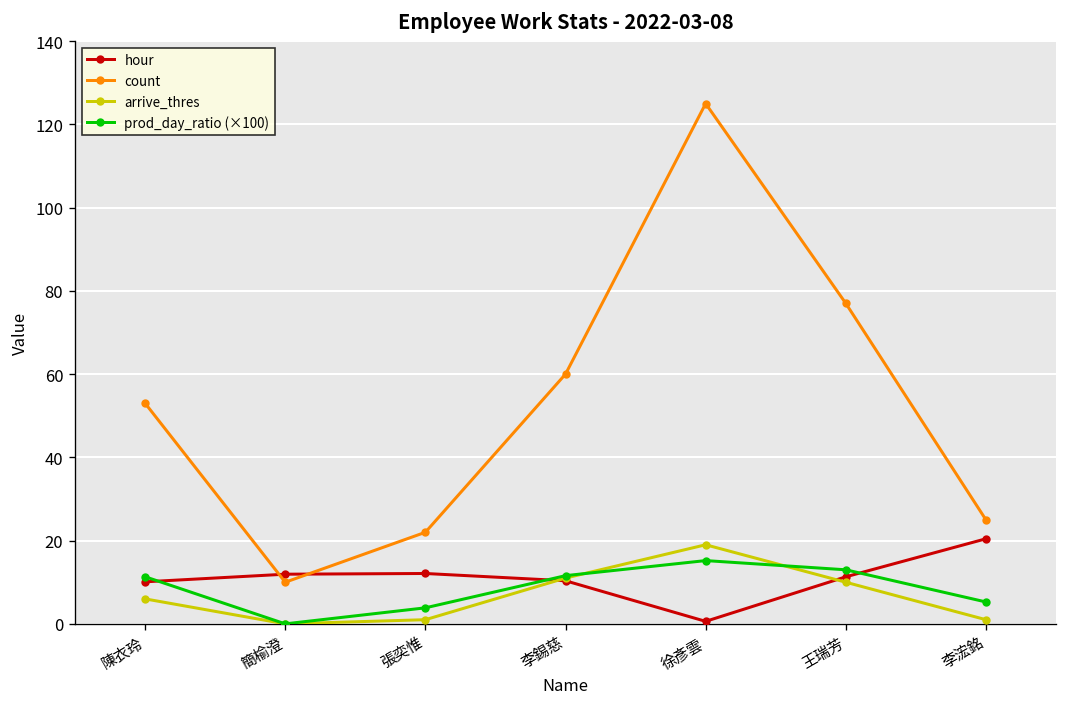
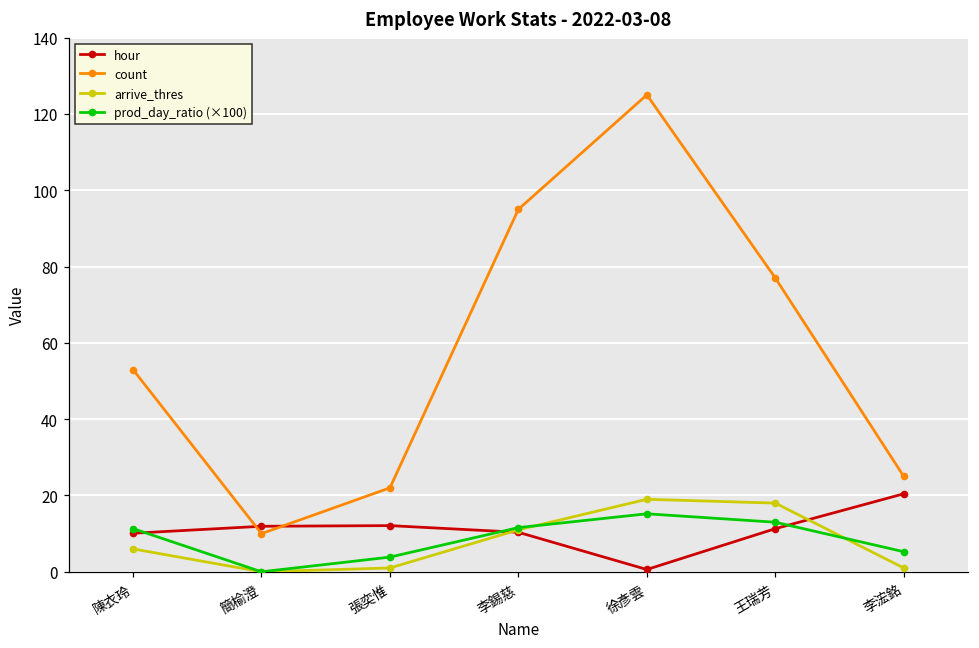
  {
    "hour": {
      "陳衣玲": 10,
      "簡榆澄": 12,
      "張奕惟": 12,
      "徐彥雲": 1,
      "王瑞芳": 11,
      "李浤銘": 20
    },
    "count": {
      "陳衣玲": 53,
      "簡榆澄": 10,
      "張奕惟": 22,
-     "李錫慈": 60,
+     "李錫慈": 95,
      "徐彥雲": 125,
      "王瑞芳": 77,
      "李浤銘": 25
    },
    "arrive_thres": {
      "陳衣玲": 6,
      "張奕惟": 1,
      "徐彥雲": 19,
-     "王瑞芳": 10,
+     "王瑞芳": 18,
      "李浤銘": 1
    },
    "prod_day_ratio (×100)": {
      "陳衣玲": 11,
      "張奕惟": 4,
      "徐彥雲": 15,
      "王瑞芳": 13,
      "李浤銘": 5
    }
  }
